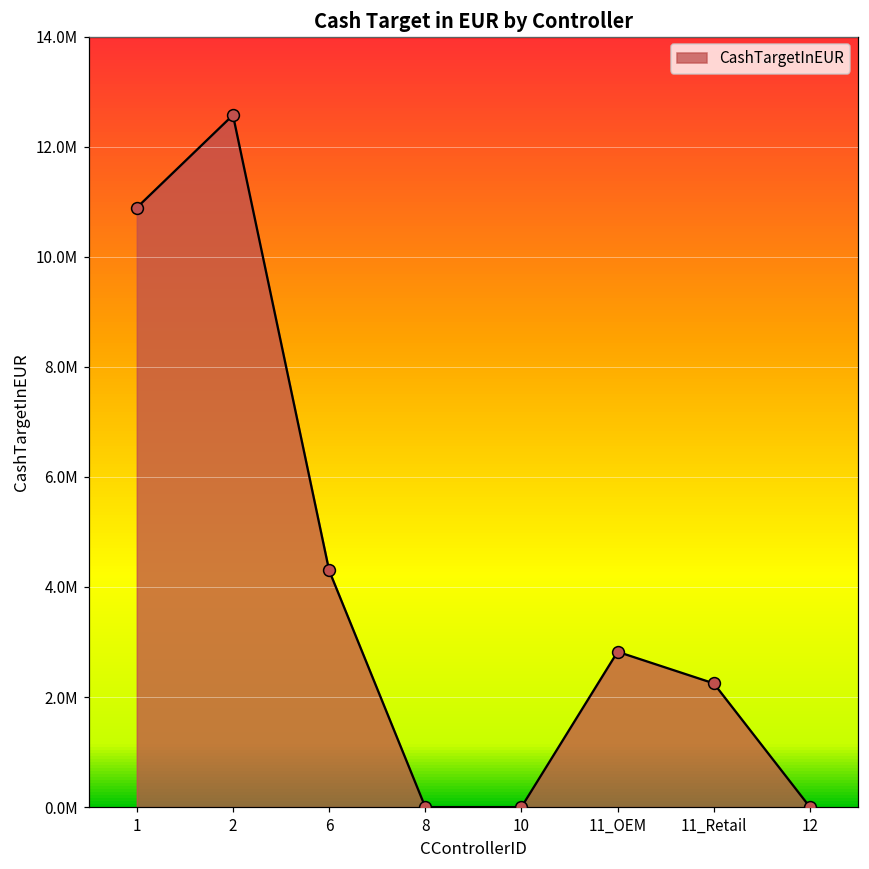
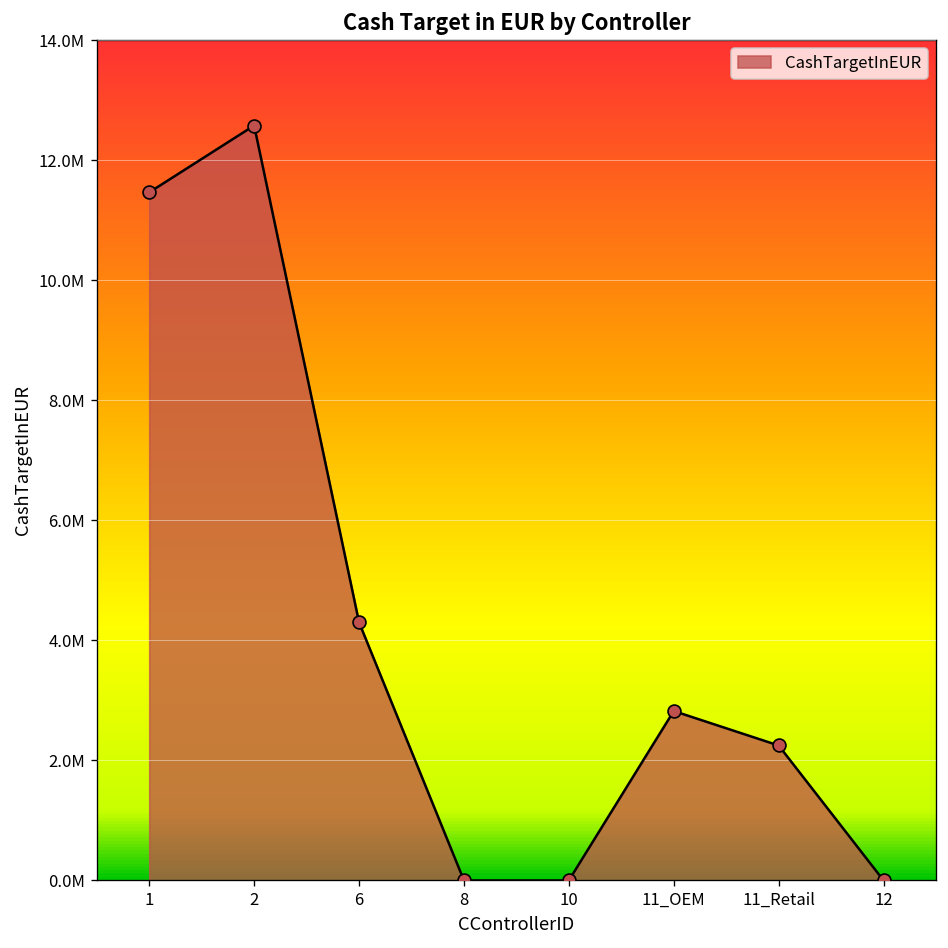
  {
-   "1": 10900000,
+   "1": 11500000,
    "2": 12600000,
    "6": 4300000,
    "8": 0,
    "10": 0,
    "11_OEM": 2800000,
    "11_Retail": 2200000,
    "12": 0
  }
